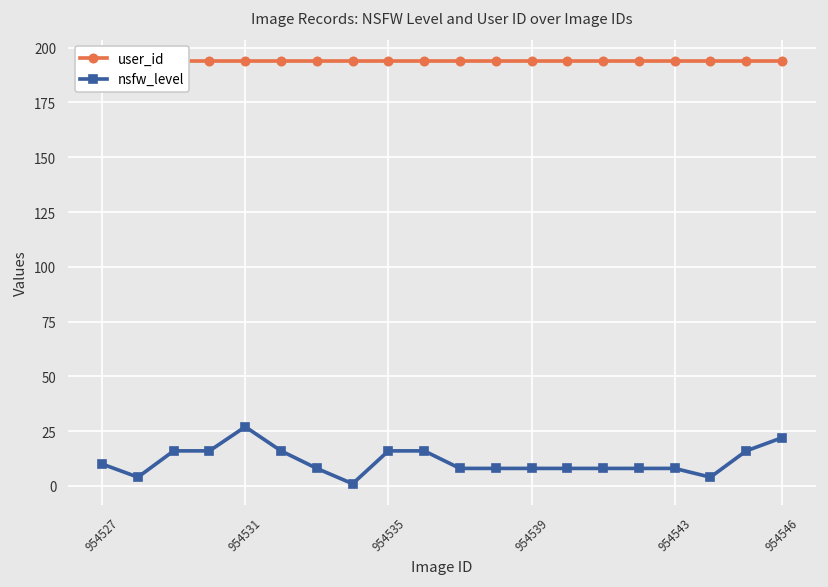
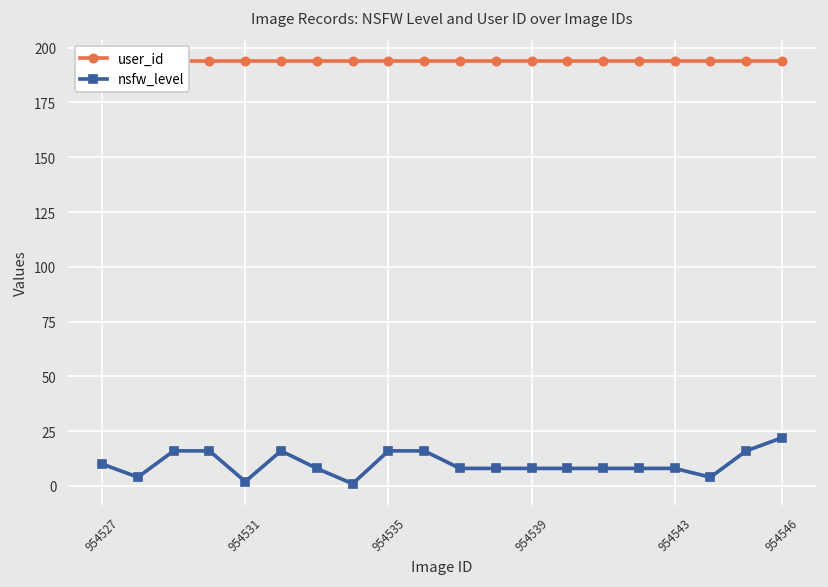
  {
    "user_id": {
      "954531": 194,
      "954535": 194,
      "954539": 194,
      "954543": 194,
      "954546": 194
    },
    "nsfw_level": {
      "954527": 10,
-     "954531": 27,
+     "954531": 2,
      "954535": 16,
      "954539": 8,
      "954543": 8,
      "954546": 22
    }
  }
